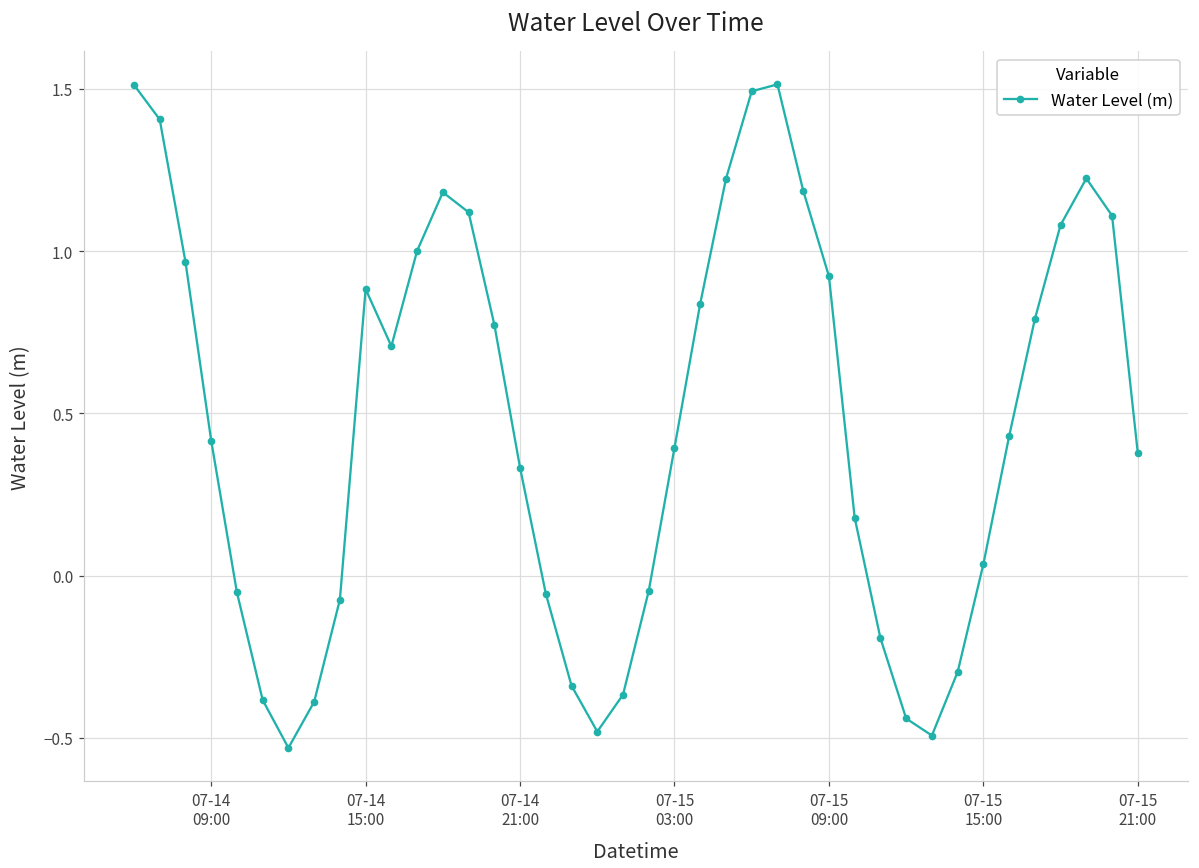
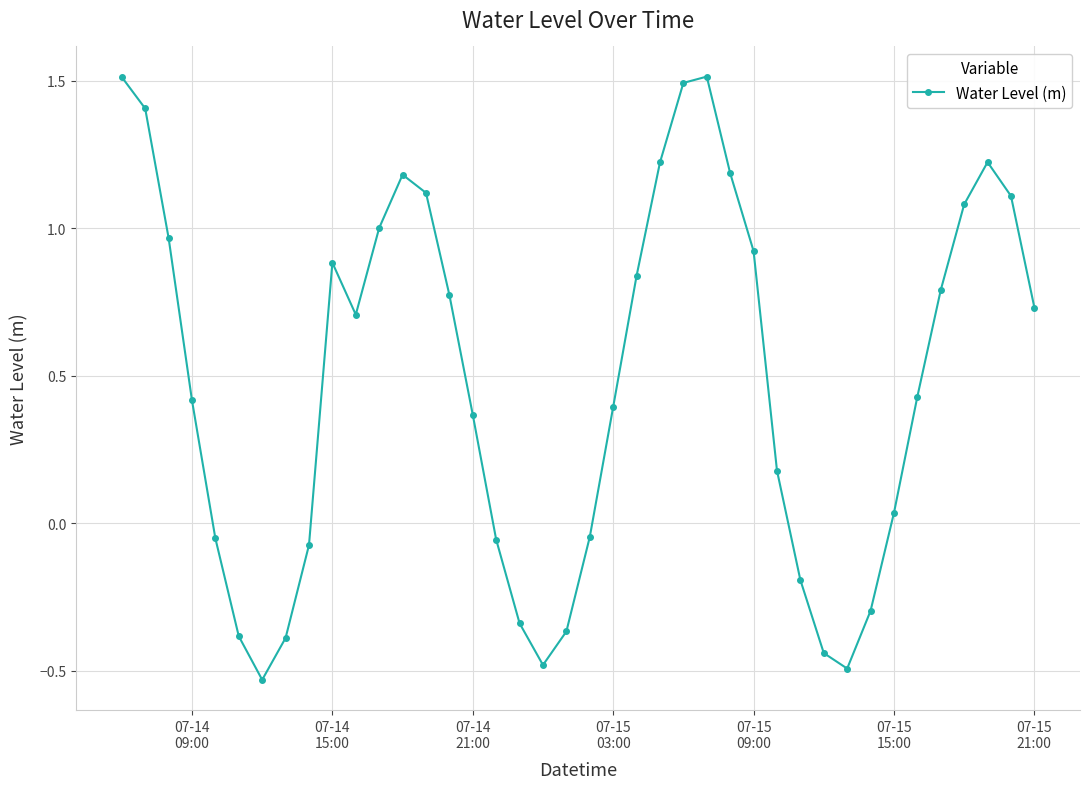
  {
    "07-14 09:00": 0.42,
    "07-14 15:00": 0.88,
-   "07-14 21:00": 0.33,
+   "07-14 21:00": 0.37,
    "07-15 03:00": 0.39,
    "07-15 09:00": 0.92,
    "07-15 15:00": 0.03,
-   "07-15 21:00": 0.38
+   "07-15 21:00": 0.73
  }
